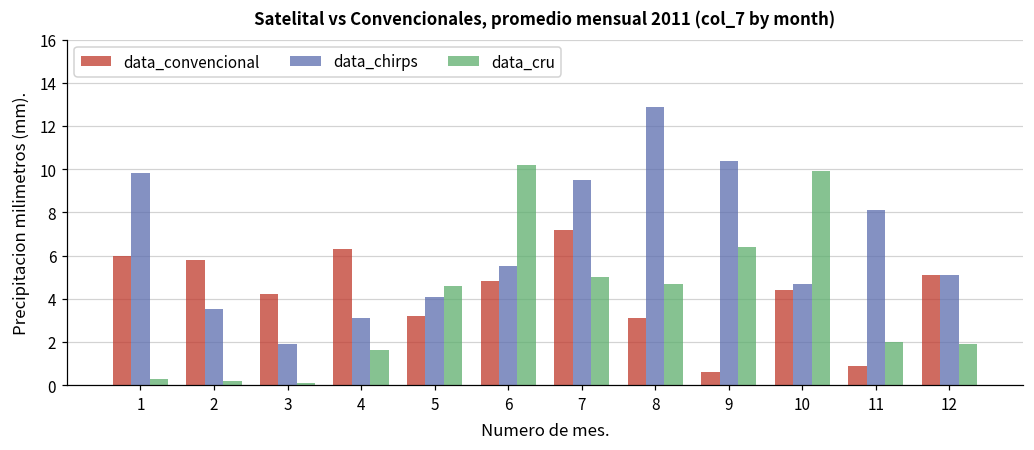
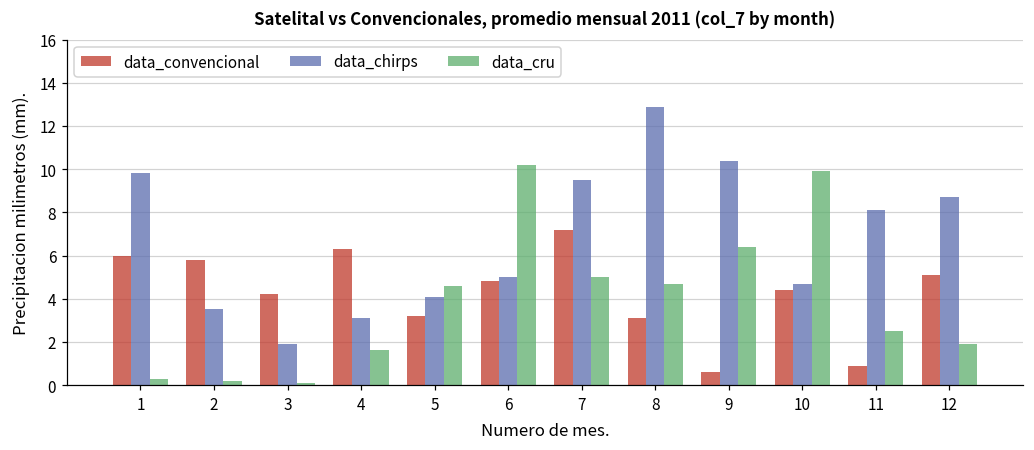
  {
    "data_convencional": {
      "1": 6.0,
      "2": 5.8,
      "3": 4.2,
      "4": 6.3,
      "5": 3.2,
      "6": 4.8,
      "7": 7.2,
      "8": 3.1,
      "9": 0.6,
      "10": 4.4,
      "11": 0.9,
      "12": 5.1
    },
    "data_chirps": {
      "1": 9.8,
      "2": 3.5,
      "3": 1.9,
      "4": 3.1,
      "5": 4.1,
-     "6": 5.5,
+     "6": 5.0,
      "7": 9.5,
      "8": 12.9,
      "9": 10.4,
      "10": 4.7,
      "11": 8.1,
-     "12": 5.1
+     "12": 8.7
    },
    "data_cru": {
      "1": 0.3,
      "2": 0.2,
      "4": 1.6,
      "5": 4.6,
      "6": 10.2,
      "7": 5.0,
      "8": 4.7,
      "9": 6.4,
      "10": 9.9,
-     "11": 2.0,
+     "11": 2.5,
      "12": 1.9
    }
  }
